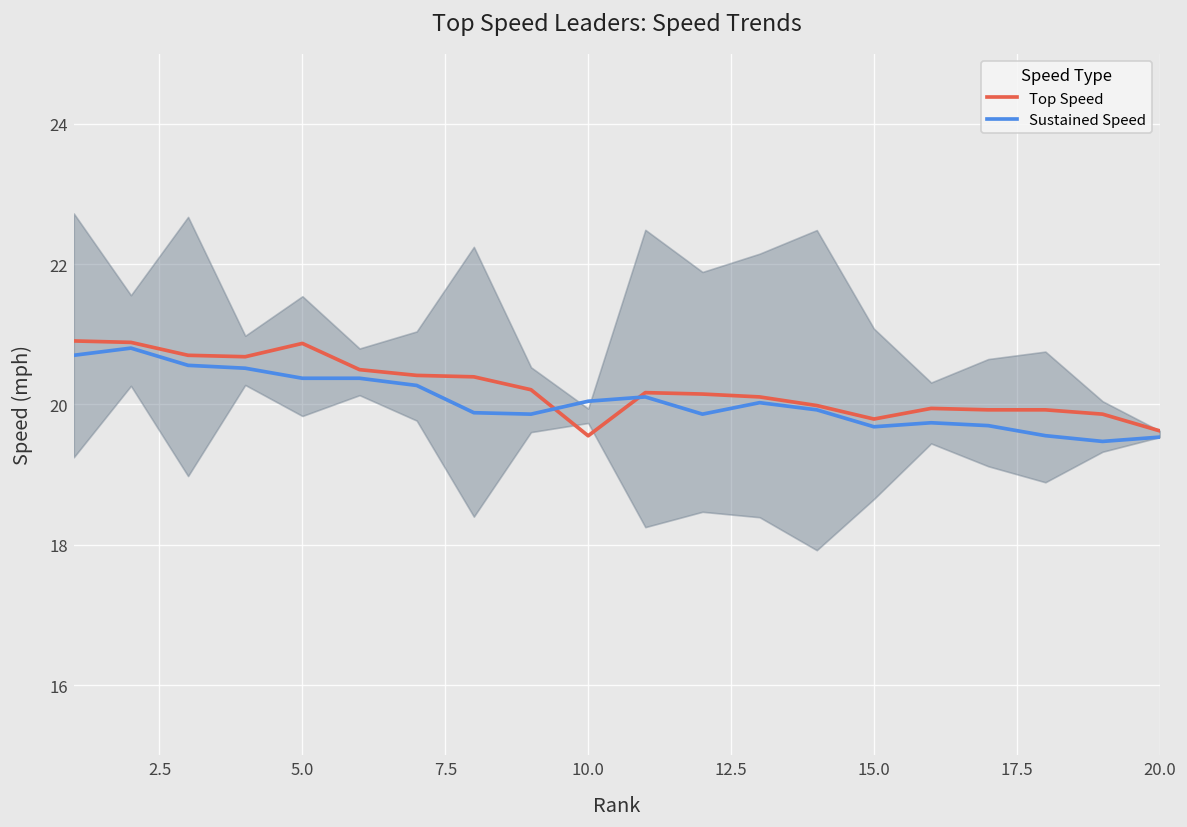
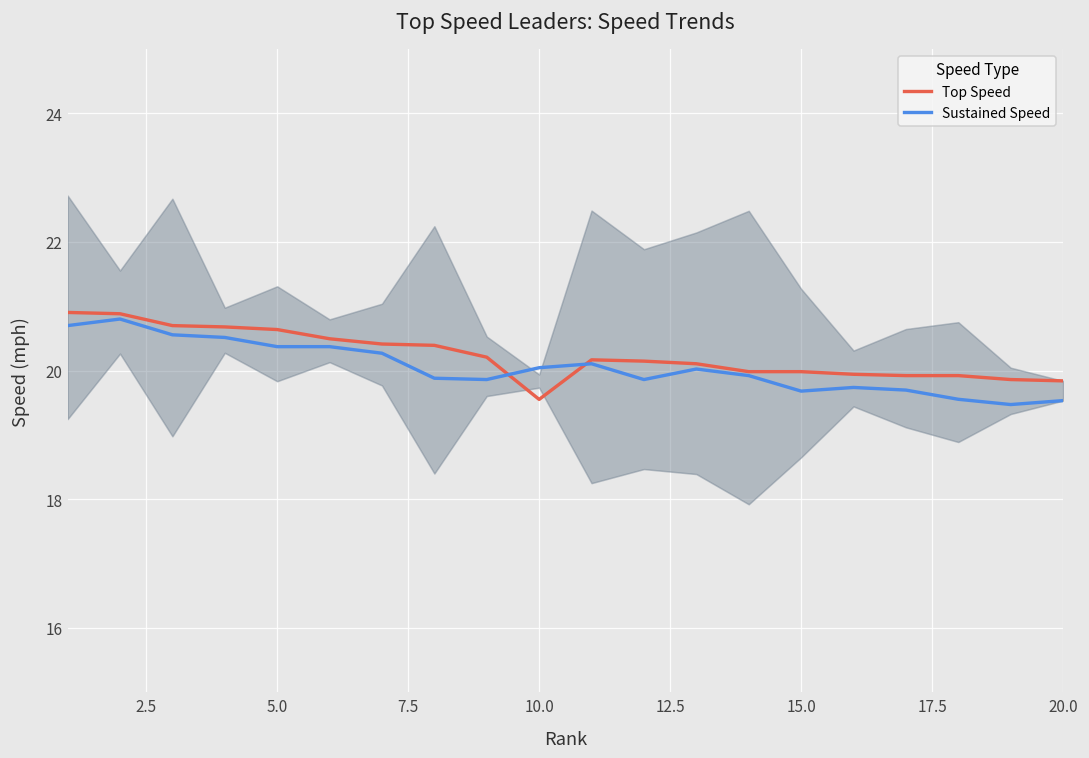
  {
    "Top Speed": {
-     "5.0": 20.9,
+     "5.0": 20.6,
      "10.0": 19.6,
-     "15.0": 19.8,
-     "20.0": 19.6
+     "15.0": 20.0,
+     "20.0": 19.8
    },
    "Sustained Speed": {
      "5.0": 20.4,
      "10.0": 20.0,
      "15.0": 19.7,
      "20.0": 19.5
    }
  }
